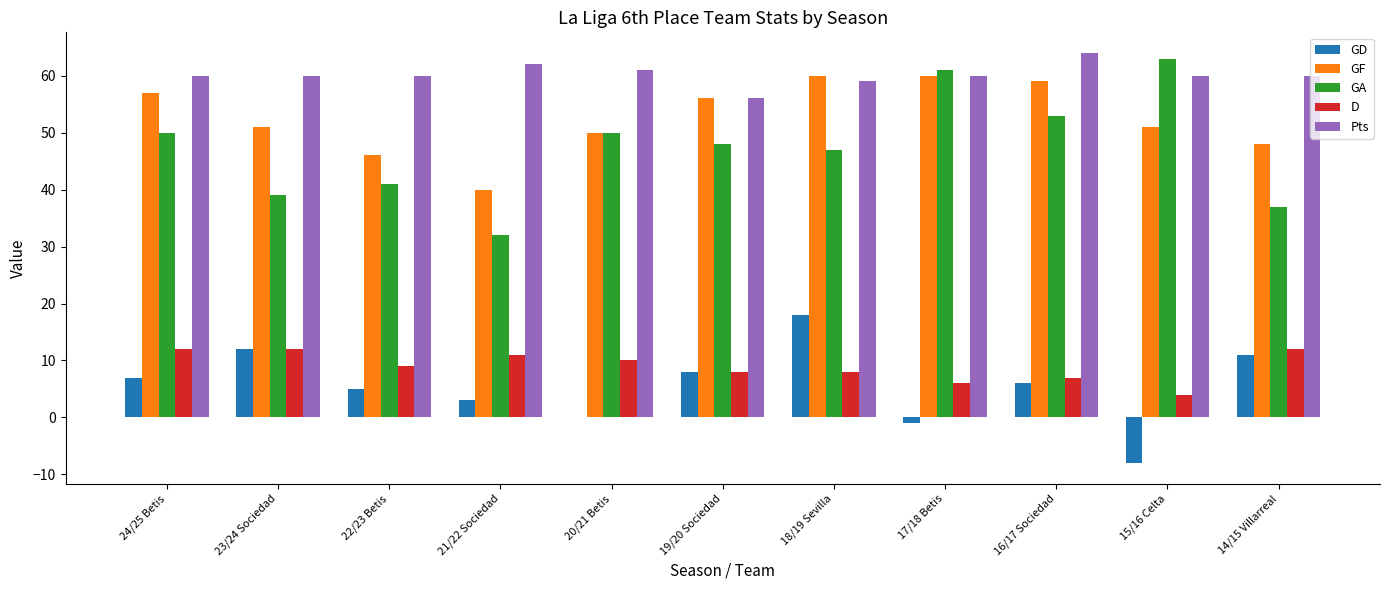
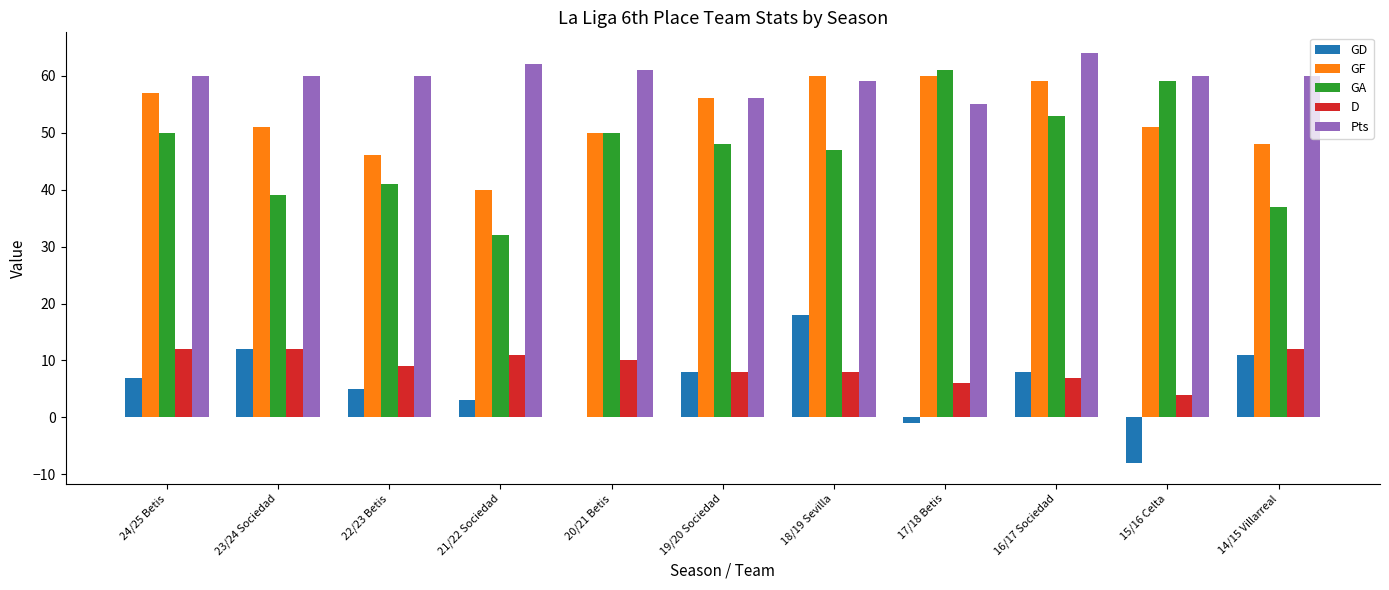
  {
    "GD": {
      "24/25 Betis": 7,
      "23/24 Sociedad": 12,
      "22/23 Betis": 5,
      "21/22 Sociedad": 3,
      "20/21 Betis": 0,
      "19/20 Sociedad": 8,
      "18/19 Sevilla": 18,
      "17/18 Betis": -1,
-     "16/17 Sociedad": 6,
+     "16/17 Sociedad": 8,
      "15/16 Celta": -8,
      "14/15 Villarreal": 11
    },
    "GF": {
      "24/25 Betis": 57,
      "23/24 Sociedad": 51,
      "22/23 Betis": 46,
      "21/22 Sociedad": 40,
      "20/21 Betis": 50,
      "19/20 Sociedad": 56,
      "18/19 Sevilla": 60,
      "17/18 Betis": 60,
      "16/17 Sociedad": 59,
      "15/16 Celta": 51,
      "14/15 Villarreal": 48
    },
    "GA": {
      "24/25 Betis": 50,
      "23/24 Sociedad": 39,
      "22/23 Betis": 41,
      "21/22 Sociedad": 32,
      "20/21 Betis": 50,
      "19/20 Sociedad": 48,
      "18/19 Sevilla": 47,
      "17/18 Betis": 61,
      "16/17 Sociedad": 53,
-     "15/16 Celta": 63,
+     "15/16 Celta": 59,
      "14/15 Villarreal": 37
    },
    "D": {
      "24/25 Betis": 12,
      "23/24 Sociedad": 12,
      "22/23 Betis": 9,
      "21/22 Sociedad": 11,
      "20/21 Betis": 10,
      "19/20 Sociedad": 8,
      "18/19 Sevilla": 8,
      "17/18 Betis": 6,
      "16/17 Sociedad": 7,
      "15/16 Celta": 4,
      "14/15 Villarreal": 12
    },
    "Pts": {
      "24/25 Betis": 60,
      "23/24 Sociedad": 60,
      "22/23 Betis": 60,
      "21/22 Sociedad": 62,
      "20/21 Betis": 61,
      "19/20 Sociedad": 56,
      "18/19 Sevilla": 59,
-     "17/18 Betis": 60,
+     "17/18 Betis": 55,
      "16/17 Sociedad": 64,
      "15/16 Celta": 60
    }
  }
